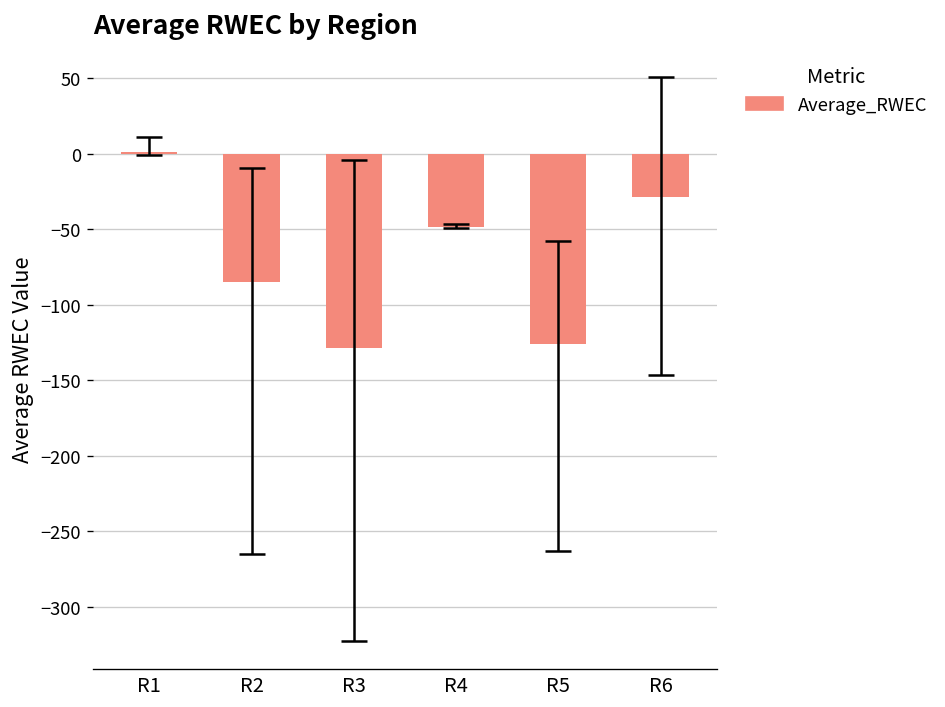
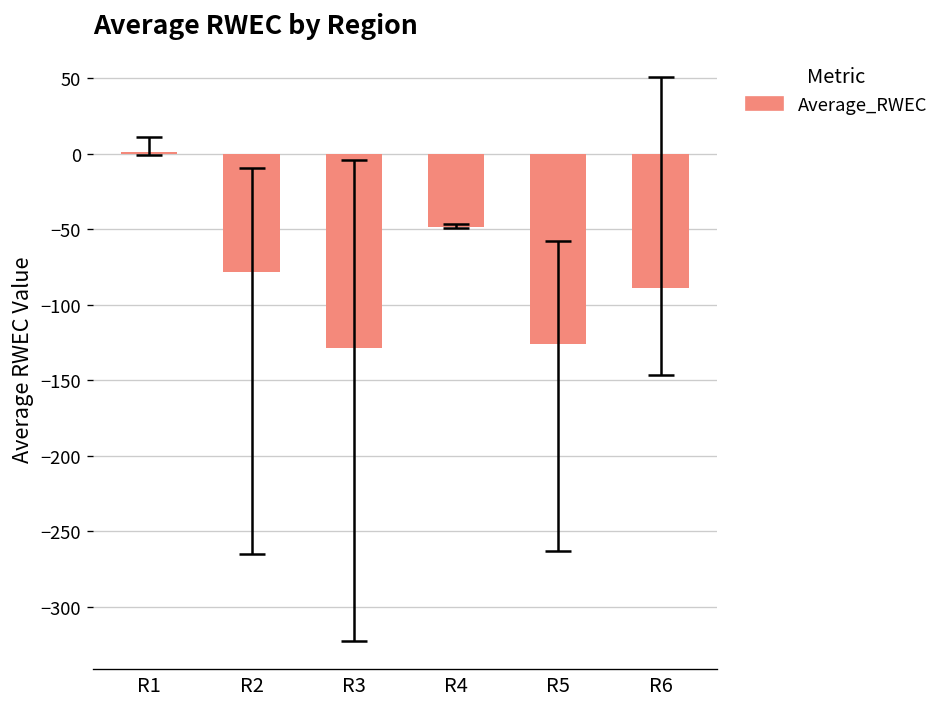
  {
    "Average_RWEC": {
-     "R2": -85,
+     "R2": -78,
      "R3": -128,
      "R4": -48,
      "R5": -126,
-     "R6": -29
+     "R6": -89
    }
  }
